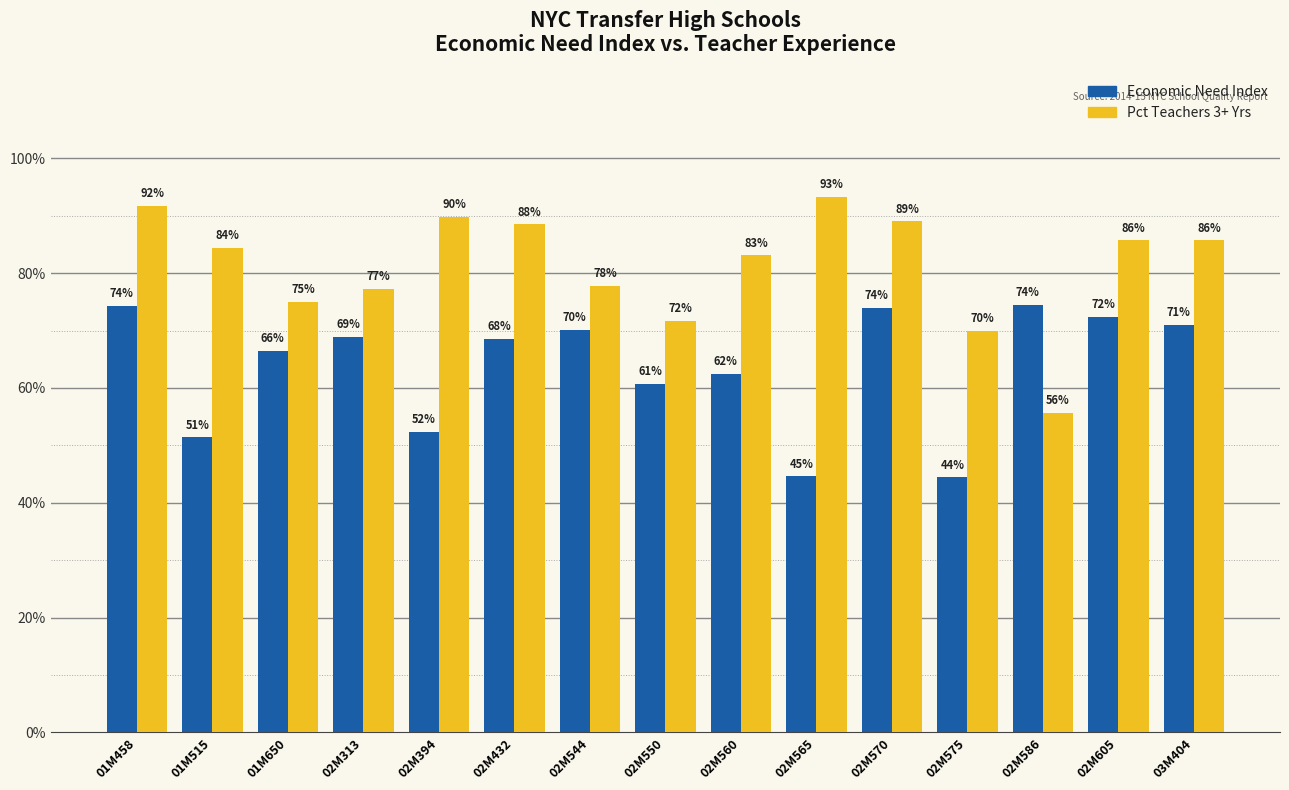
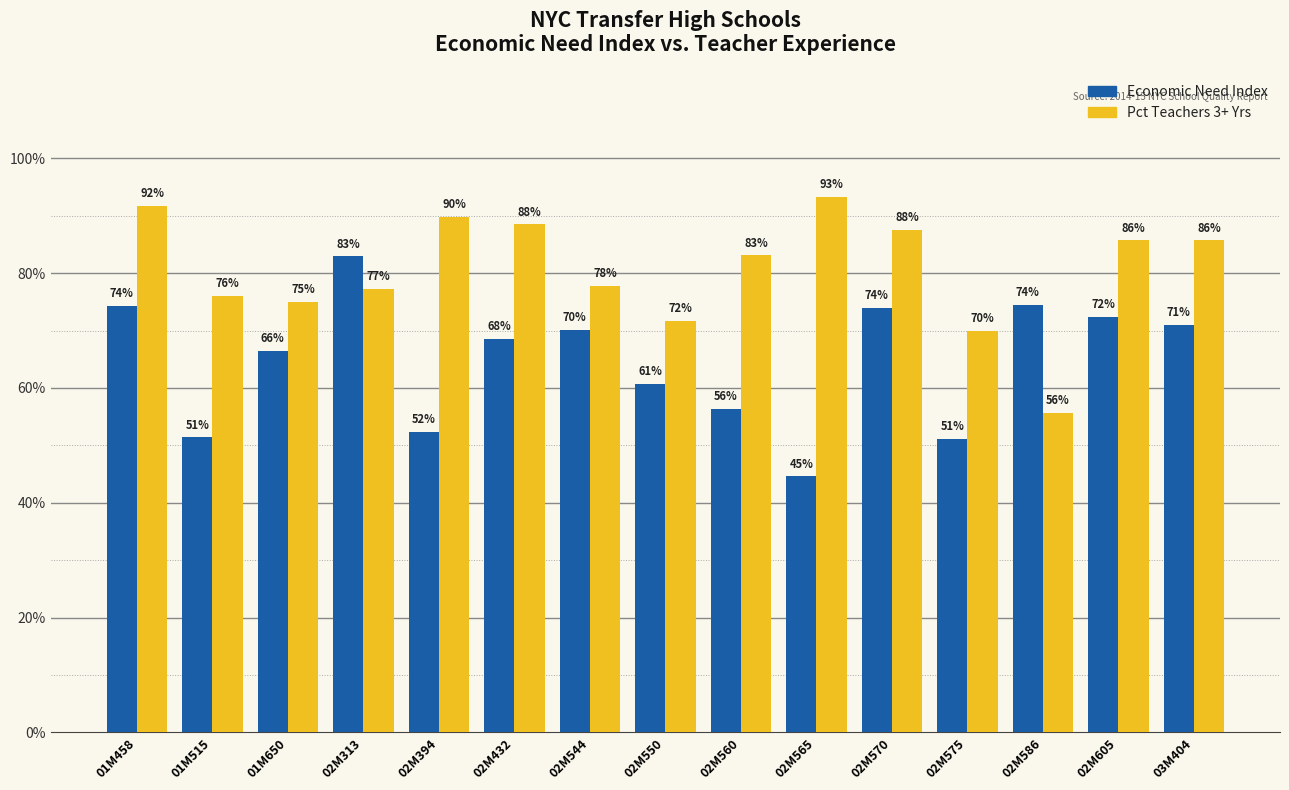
  {
    "Economic Need Index": {
      "01M458": "74%",
      "01M515": "51%",
      "01M650": "66%",
-     "02M313": "69%",
+     "02M313": "83%",
      "02M394": "52%",
      "02M432": "68%",
      "02M544": "70%",
      "02M550": "61%",
-     "02M560": "62%",
+     "02M560": "56%",
      "02M565": "45%",
      "02M570": "74%",
-     "02M575": "44%",
+     "02M575": "51%",
      "02M586": "74%",
      "02M605": "72%",
      "03M404": "71%"
    },
    "Pct Teachers 3+ Yrs": {
      "01M458": "92%",
-     "01M515": "84%",
+     "01M515": "76%",
      "01M650": "75%",
      "02M313": "77%",
      "02M394": "90%",
      "02M432": "88%",
      "02M544": "78%",
      "02M550": "72%",
      "02M560": "83%",
      "02M565": "93%",
-     "02M570": "89%",
+     "02M570": "88%",
      "02M575": "70%",
      "02M586": "56%",
      "02M605": "86%",
      "03M404": "86%"
    }
  }
